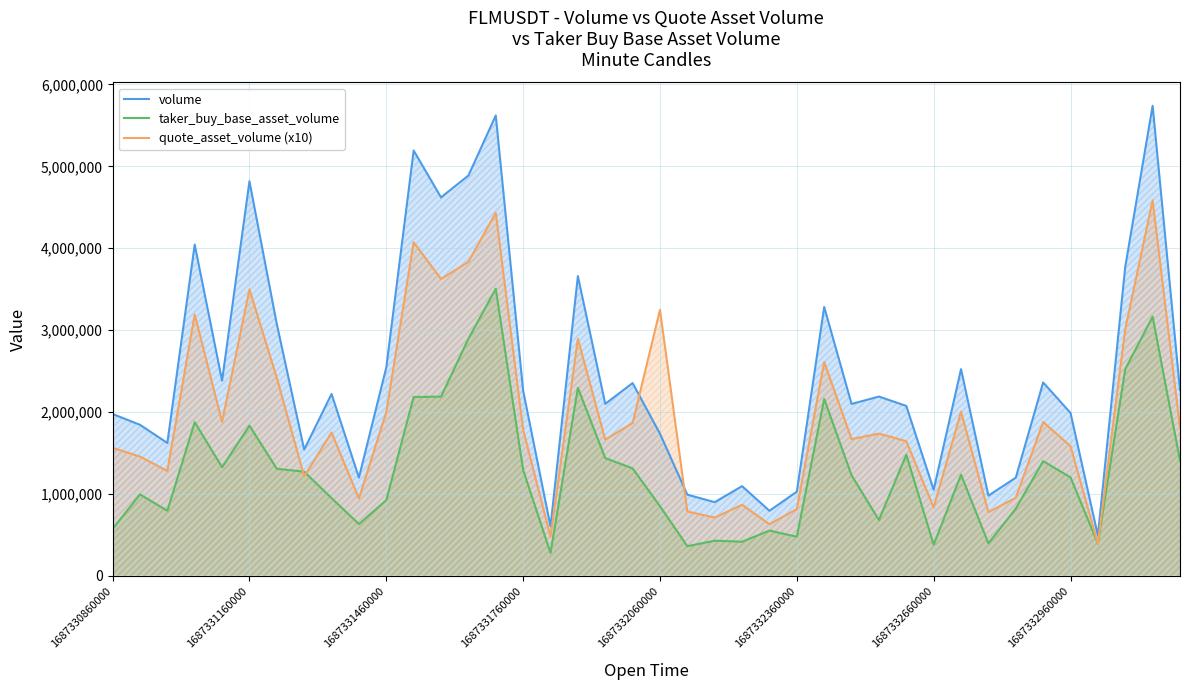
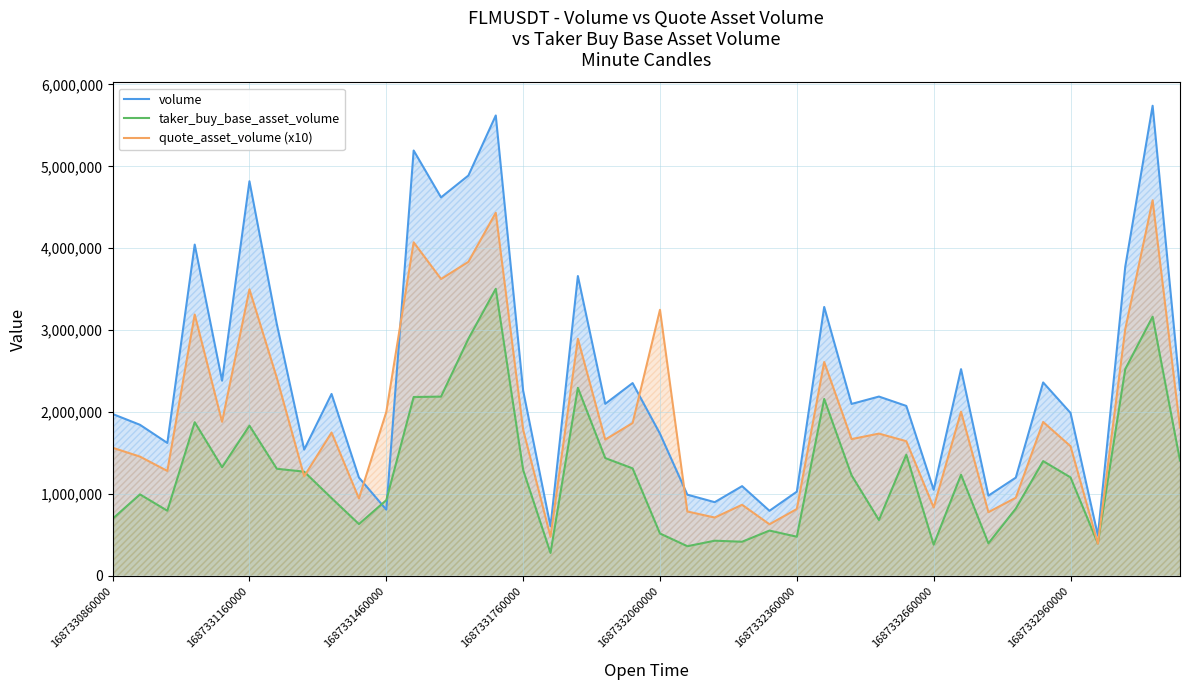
  {
    "volume": {
      "1687330860000": "2,000,000",
      "1687331160000": "4,800,000",
-     "1687331460000": "2,500,000",
+     "1687331460000": "800,000",
      "1687331760000": "2,300,000",
      "1687332060000": "1,700,000",
      "1687332360000": "1,000,000",
      "1687332660000": "1,000,000",
      "1687332960000": "2,000,000"
    },
    "taker_buy_base_asset_volume": {
-     "1687330860000": "600,000",
+     "1687330860000": "700,000",
      "1687331160000": "1,800,000",
      "1687331460000": "900,000",
      "1687331760000": "1,300,000",
-     "1687332060000": "800,000",
+     "1687332060000": "500,000",
      "1687332360000": "500,000",
      "1687332660000": "400,000",
      "1687332960000": "1,200,000"
    },
    "quote_asset_volume (x10)": {
      "1687330860000": "1,600,000",
      "1687331160000": "3,500,000",
      "1687331460000": "2,000,000",
      "1687331760000": "1,800,000",
      "1687332060000": "3,200,000",
      "1687332360000": "800,000",
      "1687332660000": "800,000",
      "1687332960000": "1,600,000"
    }
  }
